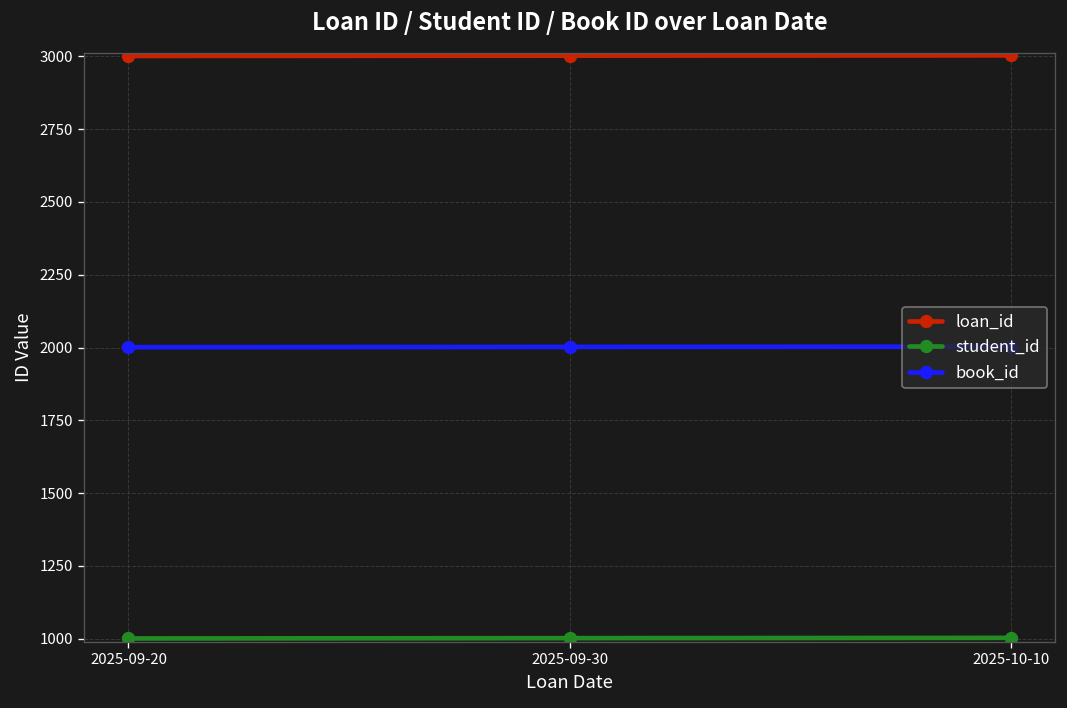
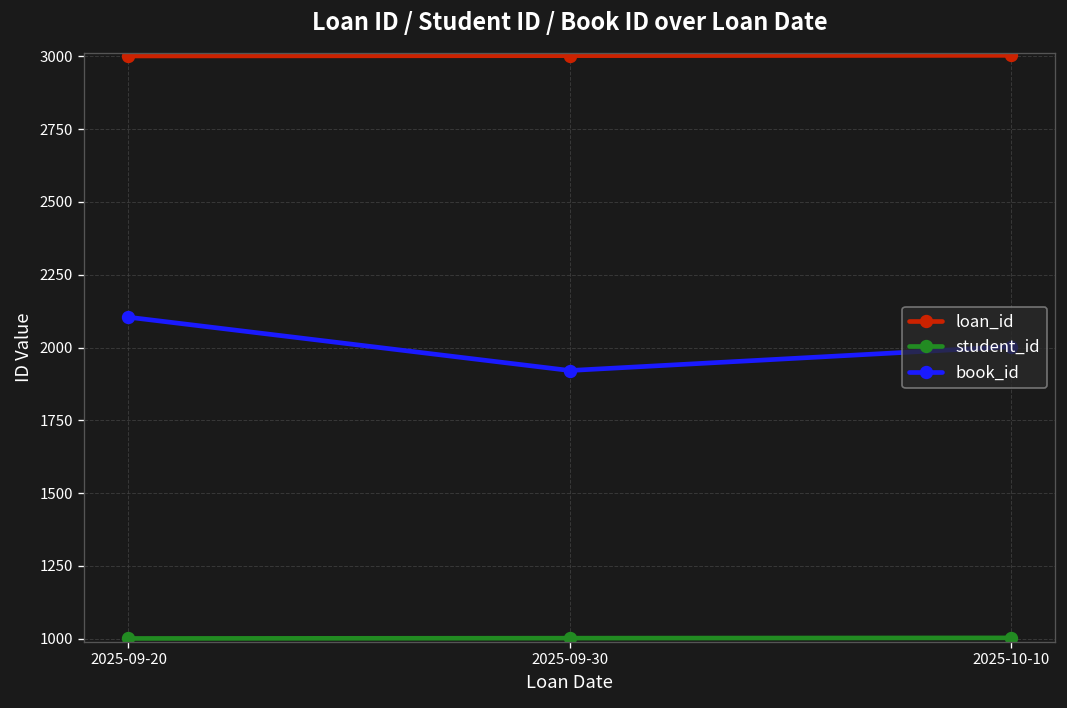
  {
    "loan_id": {
      "2025-09-20": 3000,
      "2025-09-30": 3000,
      "2025-10-10": 3000
    },
    "student_id": {
      "2025-09-20": 1000,
      "2025-09-30": 1000,
      "2025-10-10": 1000
    },
    "book_id": {
-     "2025-09-20": 2000,
-     "2025-09-30": 2000
+     "2025-09-20": 2100,
+     "2025-09-30": 1920
    }
  }
